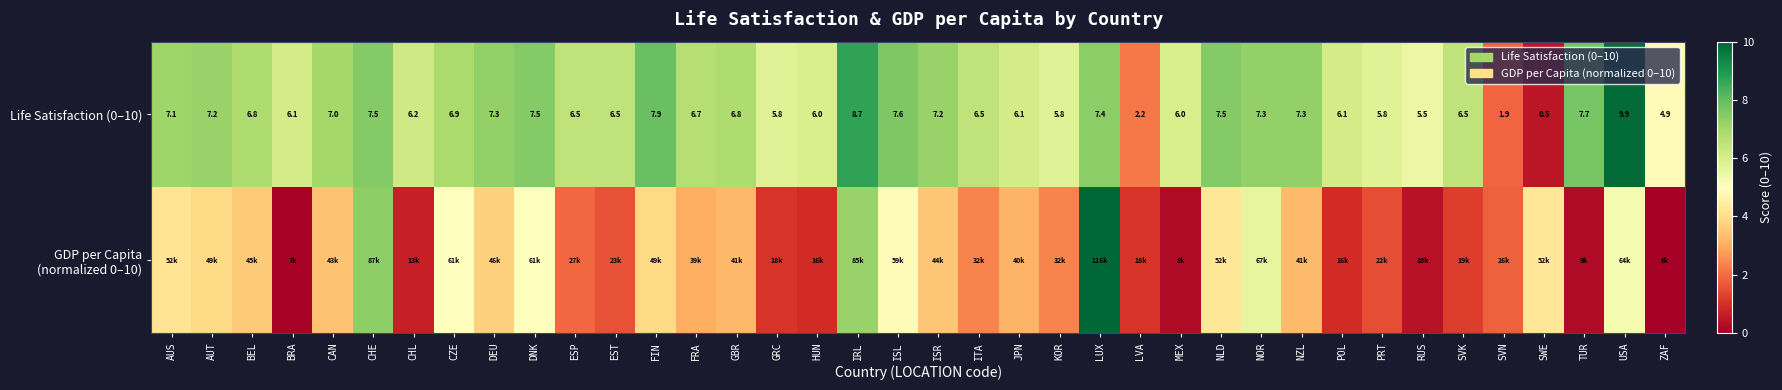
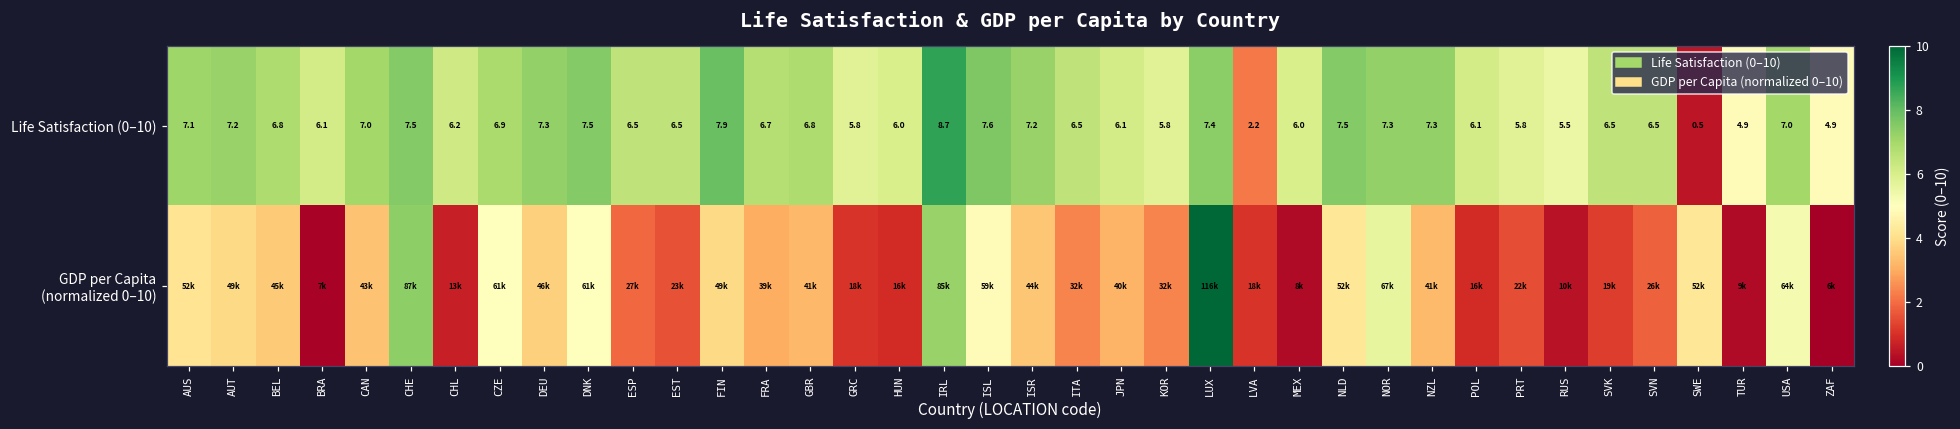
  {
    "Life Satisfaction (0–10)": {
      "AUS": "7.1",
      "AUT": "7.2",
      "BEL": "6.8",
      "BRA": "6.1",
      "CAN": "7.0",
      "CHE": "7.5",
      "CHL": "6.2",
      "CZE": "6.9",
      "DEU": "7.3",
      "DNK": "7.5",
      "ESP": "6.5",
      "EST": "6.5",
      "FIN": "7.9",
      "FRA": "6.7",
      "GBR": "6.8",
      "GRC": "5.8",
      "HUN": "6.0",
      "IRL": "8.7",
      "ISL": "7.6",
      "ISR": "7.2",
      "ITA": "6.5",
      "JPN": "6.1",
      "KOR": "5.8",
      "LUX": "7.4",
      "LVA": "2.2",
      "MEX": "6.0",
      "NLD": "7.5",
      "NOR": "7.3",
      "NZL": "7.3",
      "POL": "6.1",
      "PRT": "5.8",
      "RUS": "5.5",
      "SVK": "6.5",
-     "SVN": "1.9",
+     "SVN": "6.5",
      "SWE": "0.5",
-     "TUR": "7.7",
-     "USA": "9.9",
+     "TUR": "4.9",
+     "USA": "7.0",
      "ZAF": "4.9"
    },
    "GDP per Capita (normalized 0–10)": {
      "AUS": "52k",
      "AUT": "49k",
      "BEL": "45k",
      "BRA": "7k",
      "CAN": "43k",
      "CHE": "87k",
      "CHL": "13k",
      "CZE": "61k",
      "DEU": "46k",
      "DNK": "61k",
      "ESP": "27k",
      "EST": "23k",
      "FIN": "49k",
      "FRA": "39k",
      "GBR": "41k",
      "GRC": "18k",
      "HUN": "16k",
      "IRL": "85k",
      "ISL": "59k",
      "ISR": "44k",
      "ITA": "32k",
      "JPN": "40k",
      "KOR": "32k",
      "LUX": "116k",
      "LVA": "18k",
      "MEX": "8k",
      "NLD": "52k",
      "NOR": "67k",
      "NZL": "41k",
      "POL": "16k",
      "PRT": "22k",
      "RUS": "10k",
      "SVK": "19k",
      "SVN": "26k",
      "SWE": "52k",
      "TUR": "9k",
      "USA": "64k",
      "ZAF": "6k"
    }
  }
